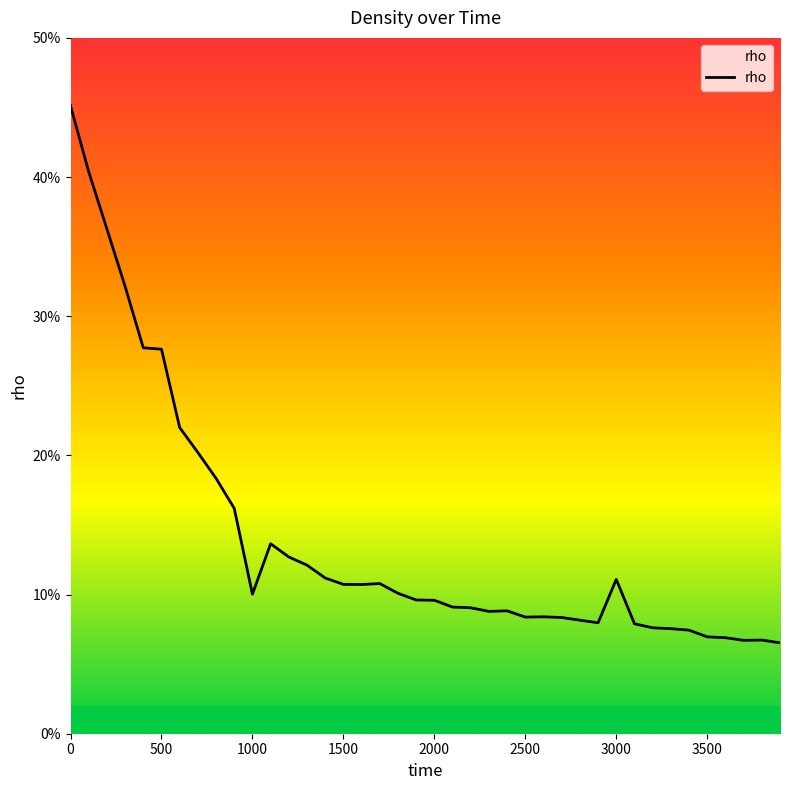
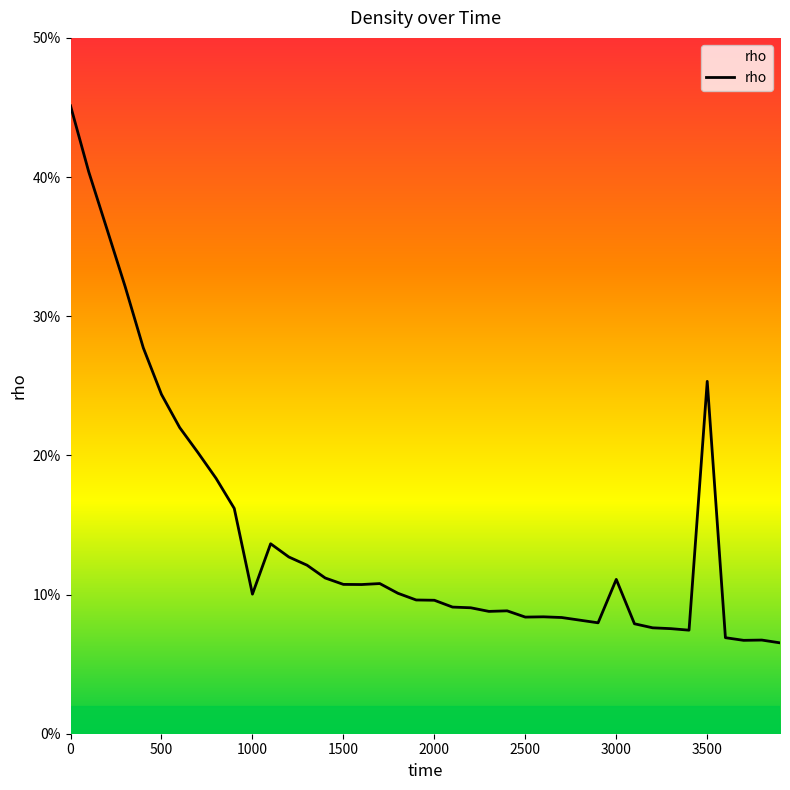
  {
    "0": "45.1%",
-   "500": "27.6%",
+   "500": "24.4%",
    "1000": "10.0%",
    "1500": "10.7%",
    "2000": "9.6%",
    "2500": "8.4%",
    "3000": "11.1%",
-   "3500": "7.0%"
+   "3500": "25.3%"
  }
